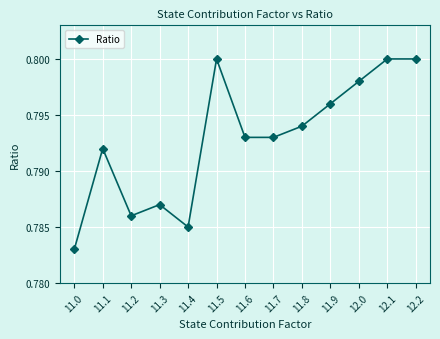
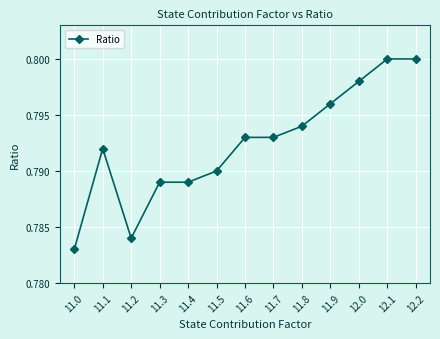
  {
    "11.0": 0.783,
    "11.1": 0.792,
-   "11.2": 0.786,
-   "11.3": 0.787,
-   "11.4": 0.785,
-   "11.5": 0.80,
+   "11.2": 0.784,
+   "11.3": 0.789,
+   "11.4": 0.789,
+   "11.5": 0.79,
    "11.6": 0.793,
    "11.7": 0.793,
    "11.8": 0.794,
    "11.9": 0.796,
    "12.0": 0.798,
    "12.1": 0.800,
    "12.2": 0.800
  }
